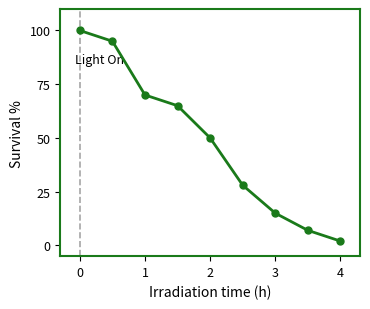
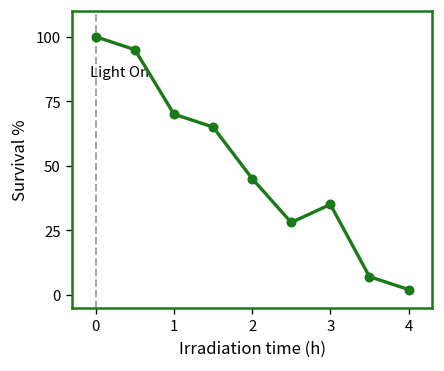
  {
    "0": 100,
    "1": 70,
-   "2": 50,
-   "3": 15,
+   "2": 45,
+   "3": 35,
    "4": 2
  }
